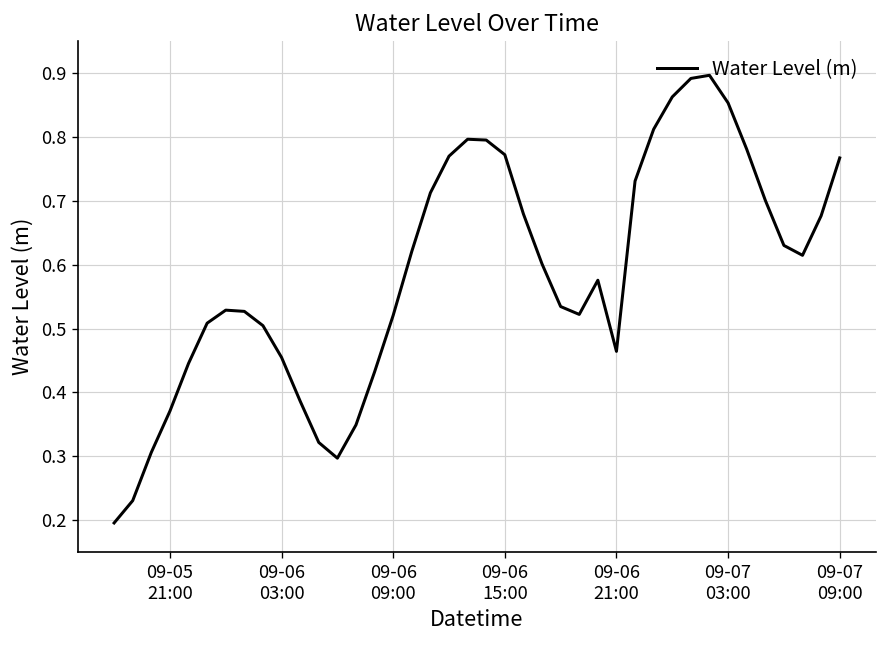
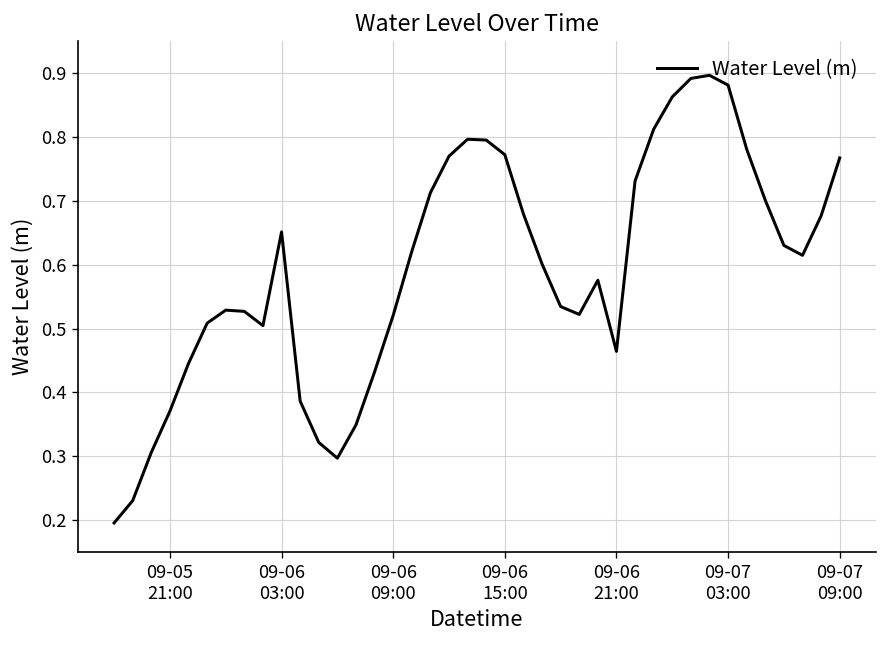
  {
    "09-05 21:00": 0.37,
-   "09-06 03:00": 0.45,
+   "09-06 03:00": 0.65,
    "09-06 09:00": 0.52,
    "09-06 15:00": 0.77,
    "09-06 21:00": 0.46,
-   "09-07 03:00": 0.85,
+   "09-07 03:00": 0.88,
    "09-07 09:00": 0.77
  }
